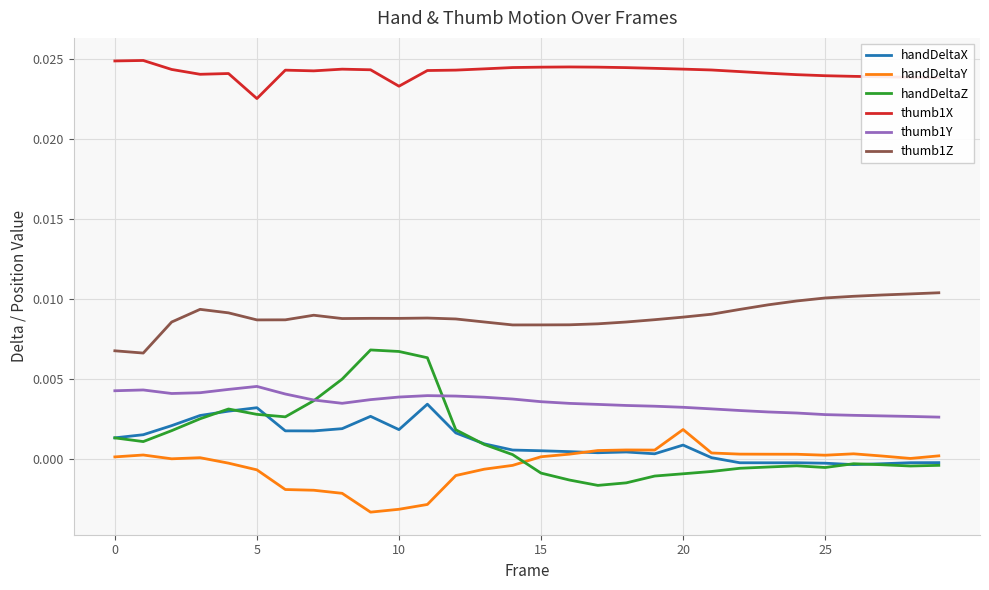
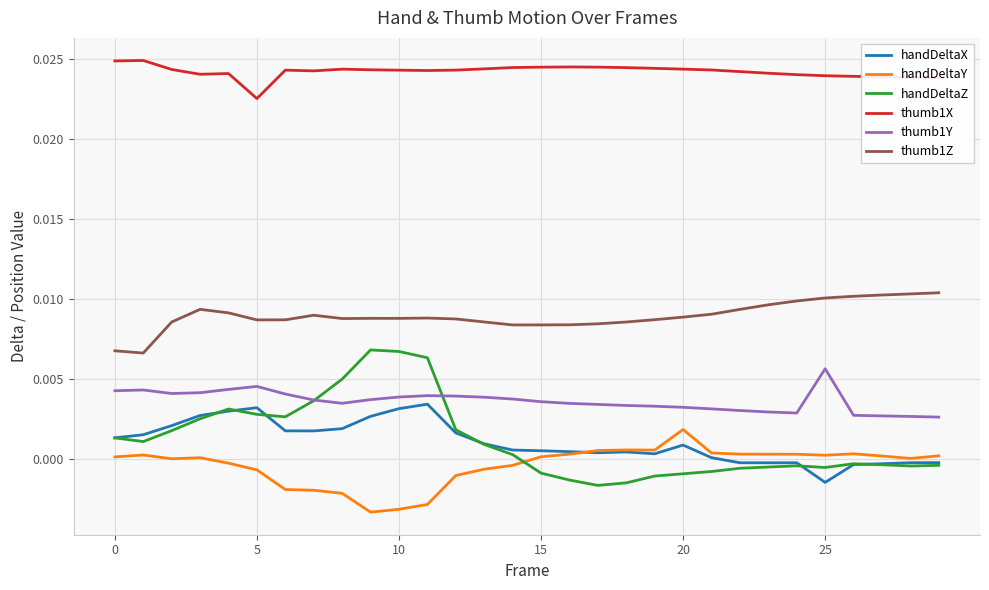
  {
    "handDeltaX": {
      "5": 0.0032,
-     "10": 0.0019,
+     "10": 0.0032,
      "15": 0.0005,
      "20": 0.0009,
-     "25": -0.0002
+     "25": -0.0014
    },
    "handDeltaY": {
      "0": 0.0002,
      "5": -0.0007,
      "10": -0.0031,
      "15": 0.0002,
      "20": 0.0019,
      "25": 0.0003
    },
    "handDeltaZ": {
      "5": 0.0028,
      "10": 0.0067,
      "15": -0.0009,
      "20": -0.0009,
      "25": -0.0005
    },
    "thumb1X": {
      "0": 0.0248,
      "5": 0.0225,
-     "10": 0.0233,
+     "10": 0.0243,
      "15": 0.0245,
      "20": 0.0243,
      "25": 0.0239
    },
    "thumb1Y": {
      "0": 0.0043,
      "5": 0.0046,
      "10": 0.0039,
      "15": 0.0036,
      "20": 0.0032,
-     "25": 0.0028
+     "25": 0.0057
    },
    "thumb1Z": {
      "0": 0.0068,
      "5": 0.0087,
      "10": 0.0088,
      "15": 0.0084,
      "20": 0.0089,
      "25": 0.0101
    }
  }
